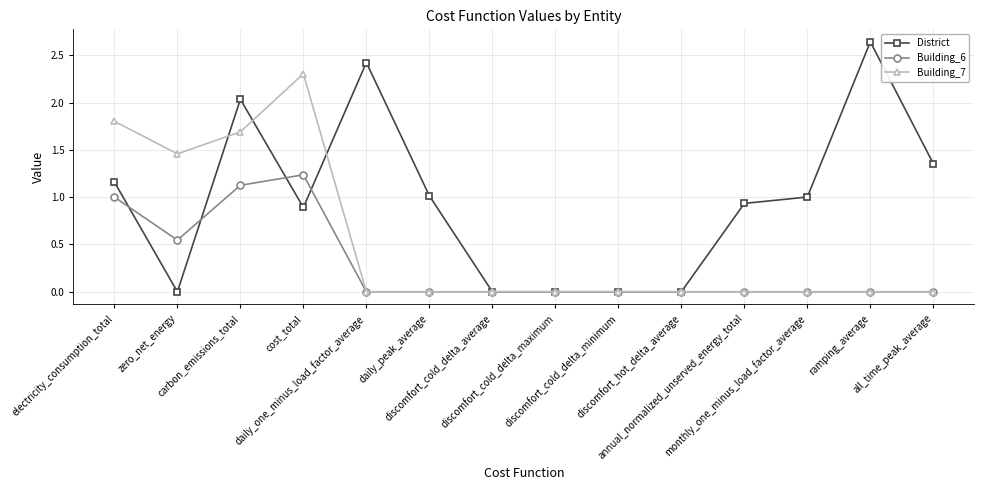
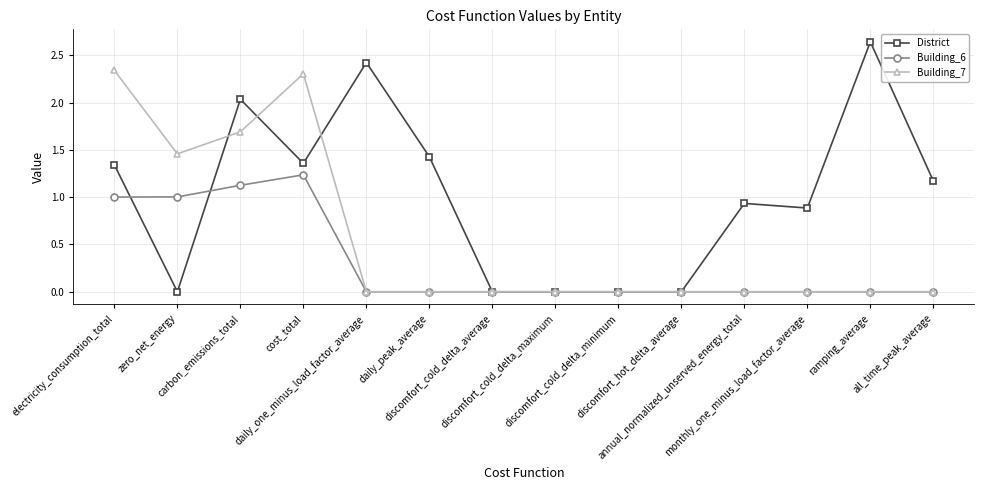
  {
    "District": {
-     "electricity_consumption_total": 1.2,
+     "electricity_consumption_total": 1.3,
      "zero_net_energy": 0.0,
      "carbon_emissions_total": 2.0,
-     "cost_total": 0.9,
+     "cost_total": 1.4,
      "daily_one_minus_load_factor_average": 2.4,
-     "daily_peak_average": 1.0,
+     "daily_peak_average": 1.4,
      "annual_normalized_unserved_energy_total": 0.9,
-     "monthly_one_minus_load_factor_average": 1.0,
+     "monthly_one_minus_load_factor_average": 0.9,
      "ramping_average": 2.6,
-     "all_time_peak_average": 1.4
+     "all_time_peak_average": 1.2
    },
    "Building_6": {
      "electricity_consumption_total": 1.0,
-     "zero_net_energy": 0.5,
+     "zero_net_energy": 1.0,
      "carbon_emissions_total": 1.1,
      "cost_total": 1.2
    },
    "Building_7": {
-     "electricity_consumption_total": 1.8,
+     "electricity_consumption_total": 2.3,
      "zero_net_energy": 1.5,
      "carbon_emissions_total": 1.7,
      "cost_total": 2.3
    }
  }
